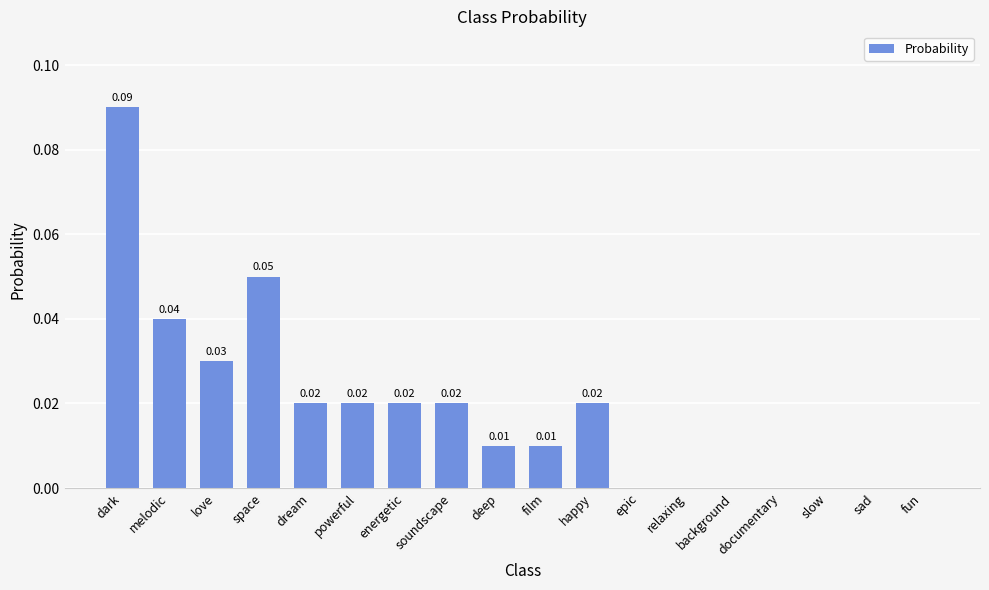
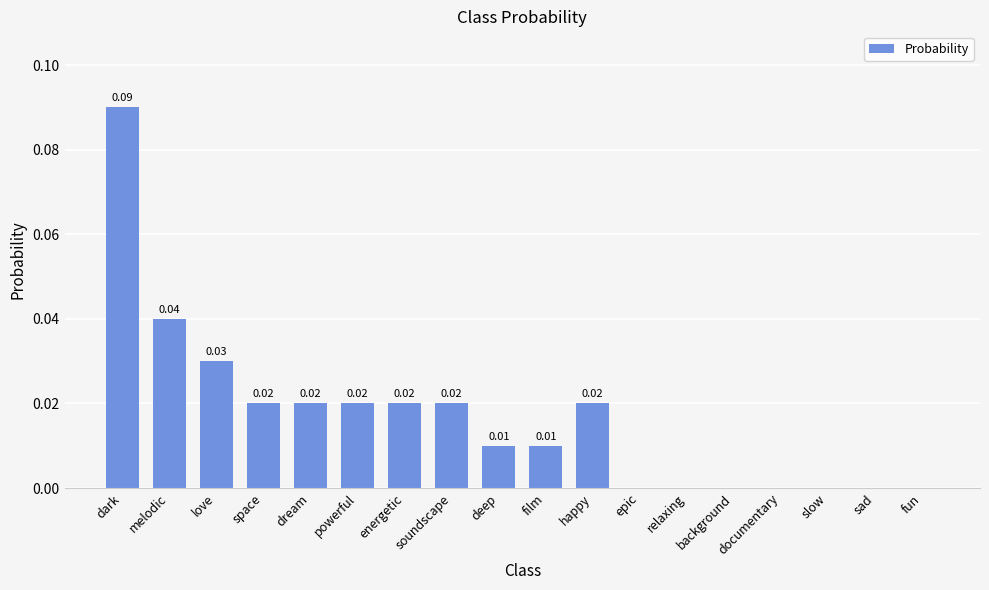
  {
    "dark": 0.09,
    "melodic": 0.04,
    "love": 0.03,
-   "space": 0.05,
+   "space": 0.02,
    "dream": 0.02,
    "powerful": 0.02,
    "energetic": 0.02,
    "soundscape": 0.02,
    "deep": 0.01,
    "film": 0.01,
    "happy": 0.02
  }
